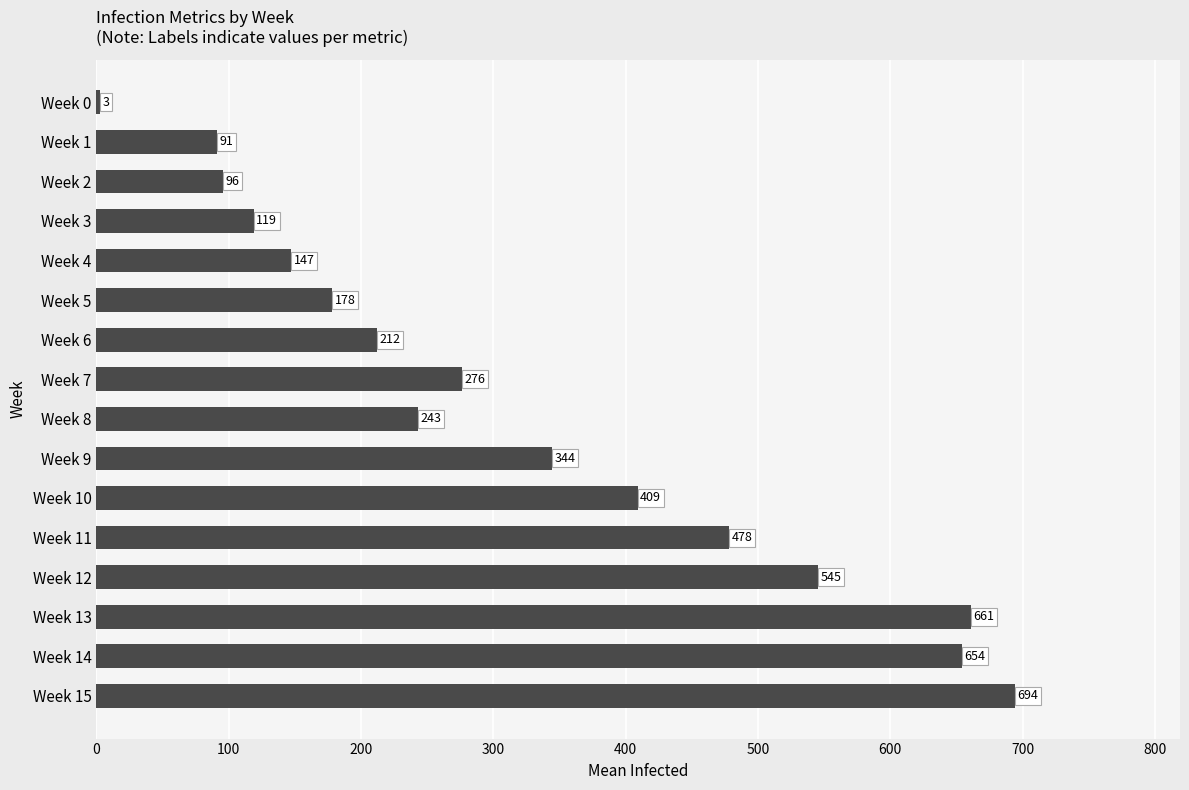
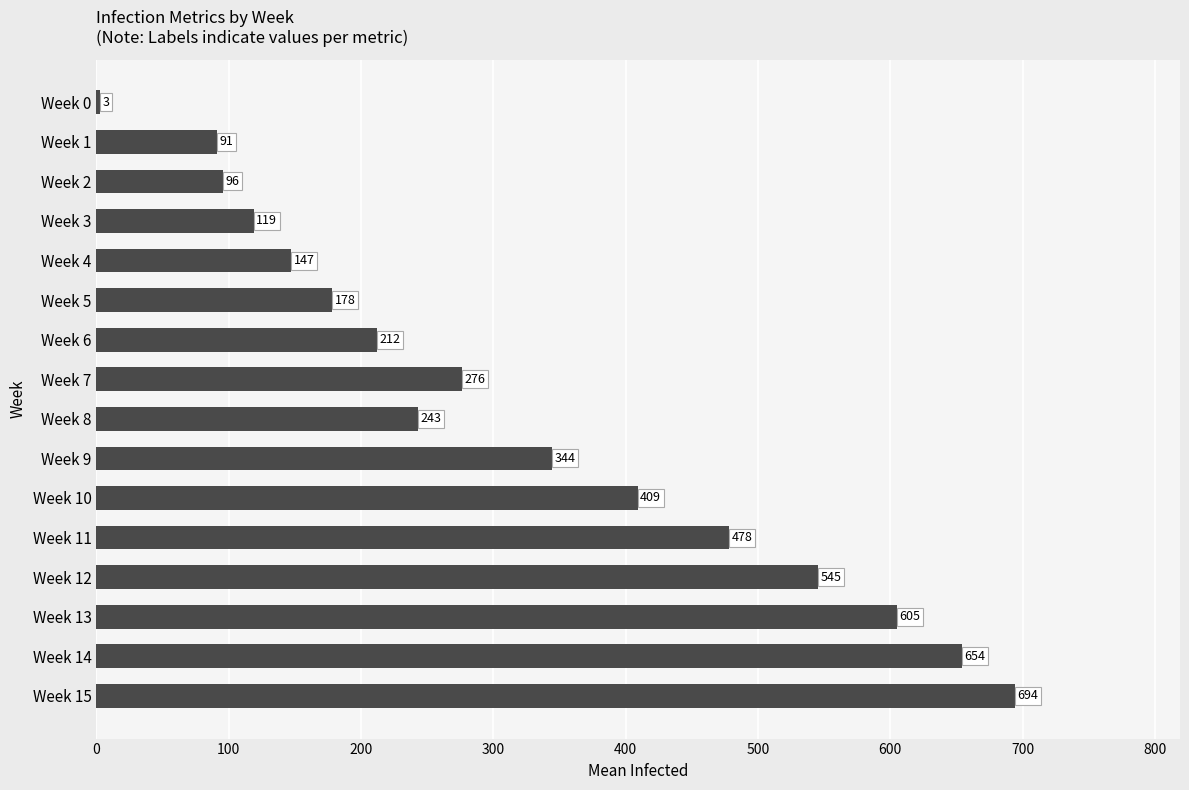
  {
-   "Week 13": 661
+   "Week 13": 605
  }
